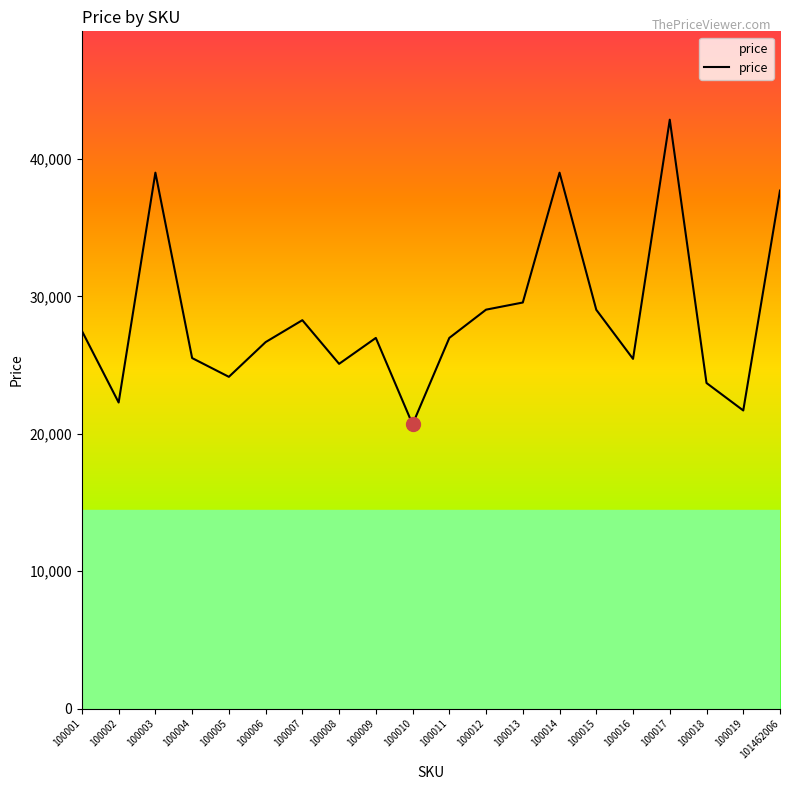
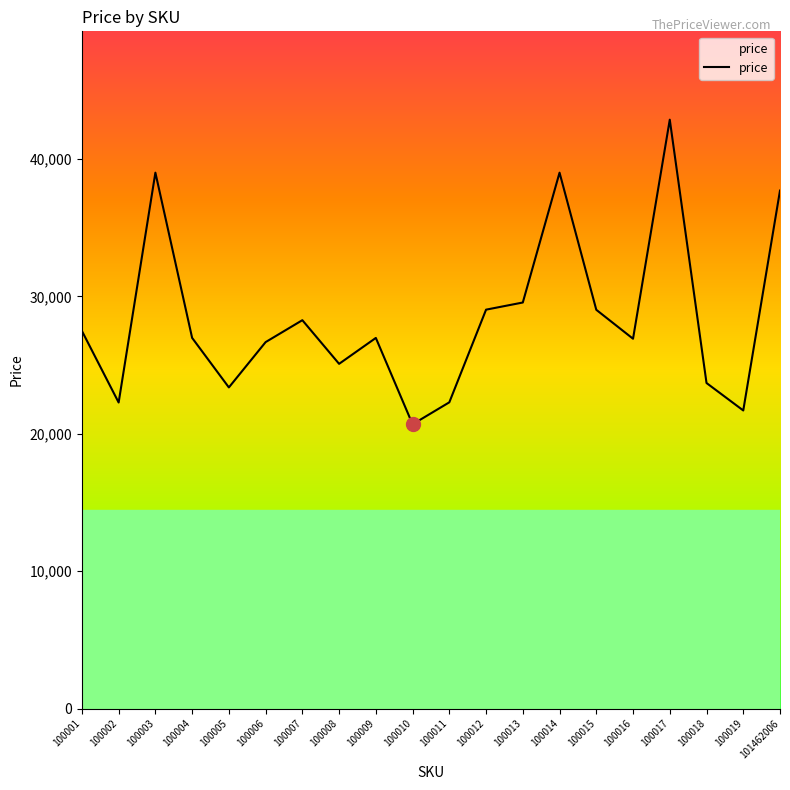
  {
    "price": {
      "100001": "27,500",
      "100002": "22,300",
      "100003": "39,000",
-     "100004": "25,500",
-     "100005": "24,100",
+     "100004": "27,000",
+     "100005": "23,400",
      "100006": "26,700",
      "100007": "28,300",
      "100008": "25,100",
      "100009": "27,000",
-     "100011": "27,000",
+     "100011": "22,300",
      "100012": "29,000",
      "100013": "29,600",
      "100014": "39,000",
      "100015": "29,000",
-     "100016": "25,500",
+     "100016": "26,900",
      "100017": "42,900",
      "100018": "23,700",
      "100019": "21,700",
      "101462006": "37,700"
    }
  }
